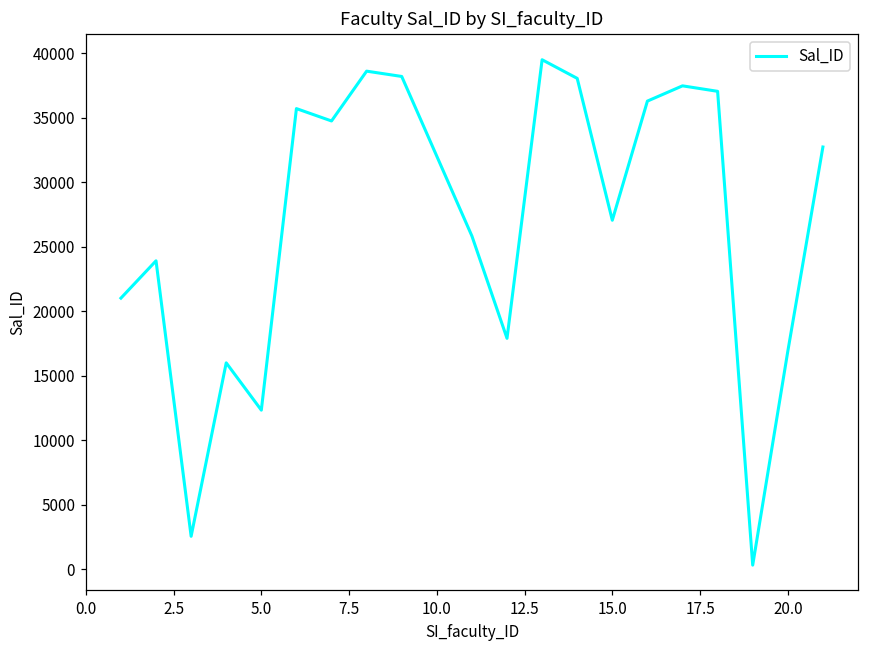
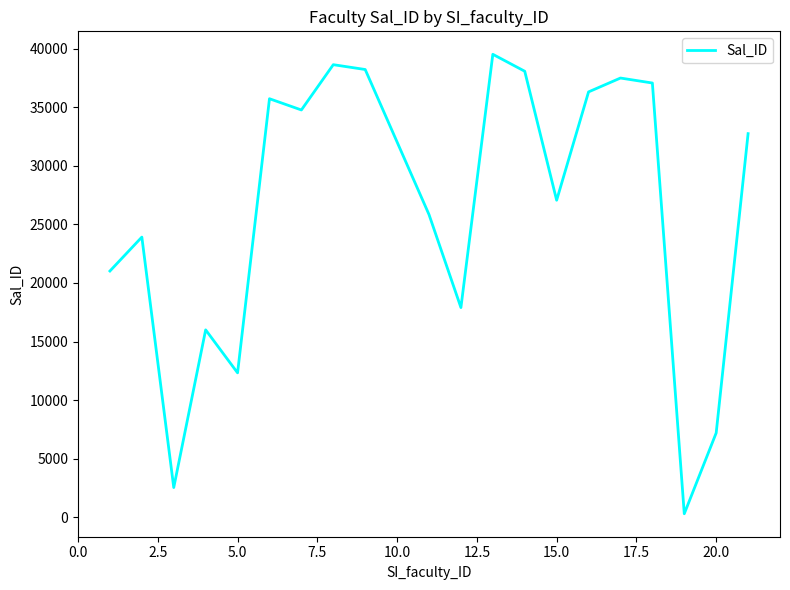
  {
    "5.0": 12300,
    "15.0": 27100,
-   "20.0": 16900
+   "20.0": 7200
  }
